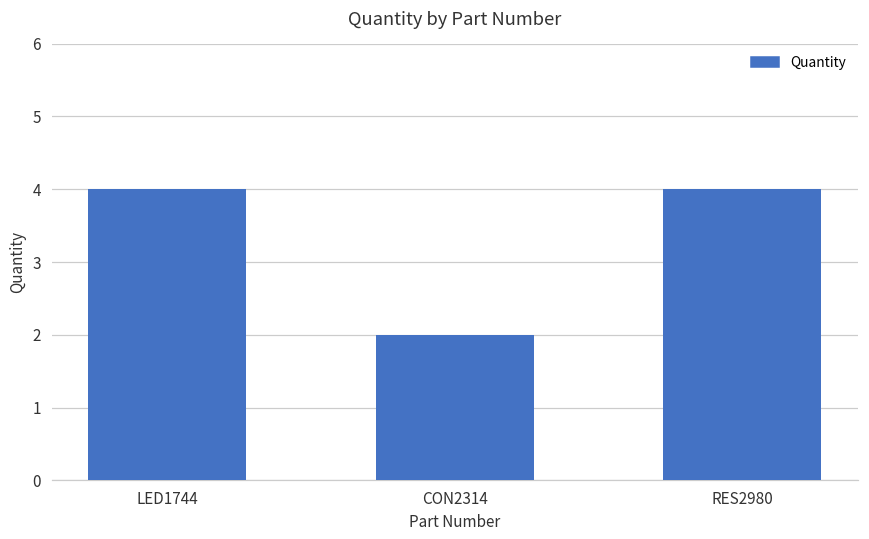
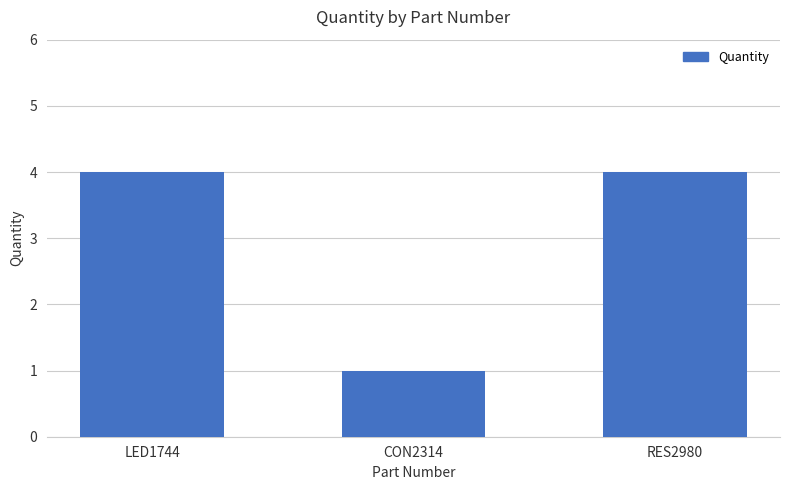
  {
    "LED1744": 4,
-   "CON2314": 2,
+   "CON2314": 1,
    "RES2980": 4
  }
